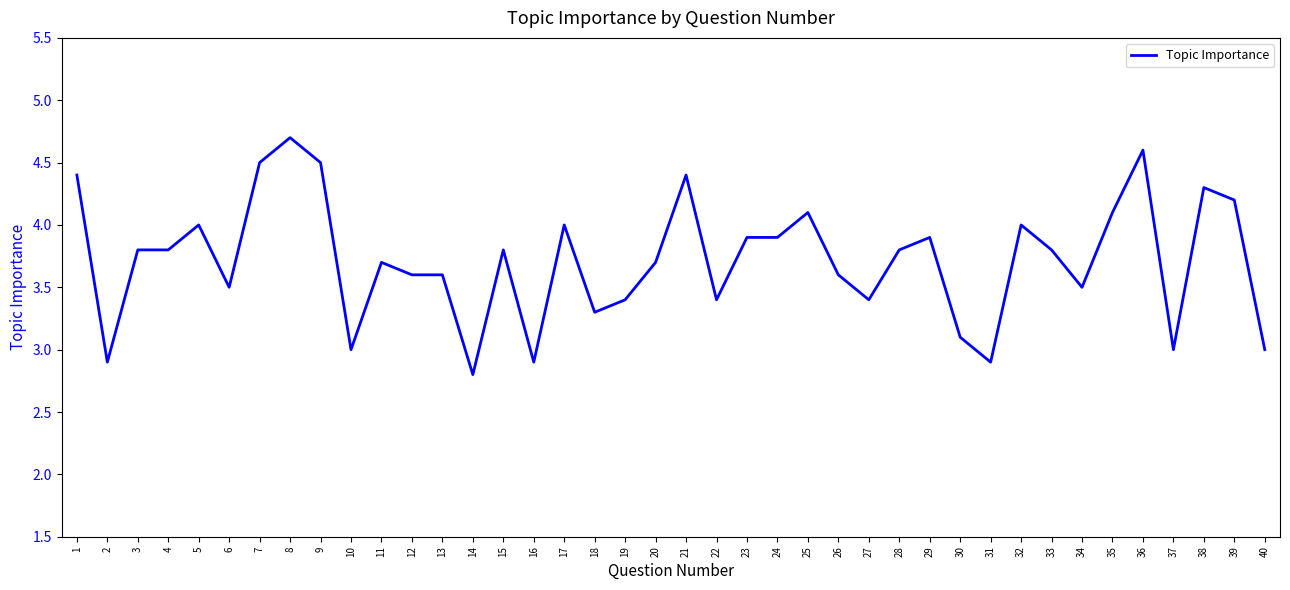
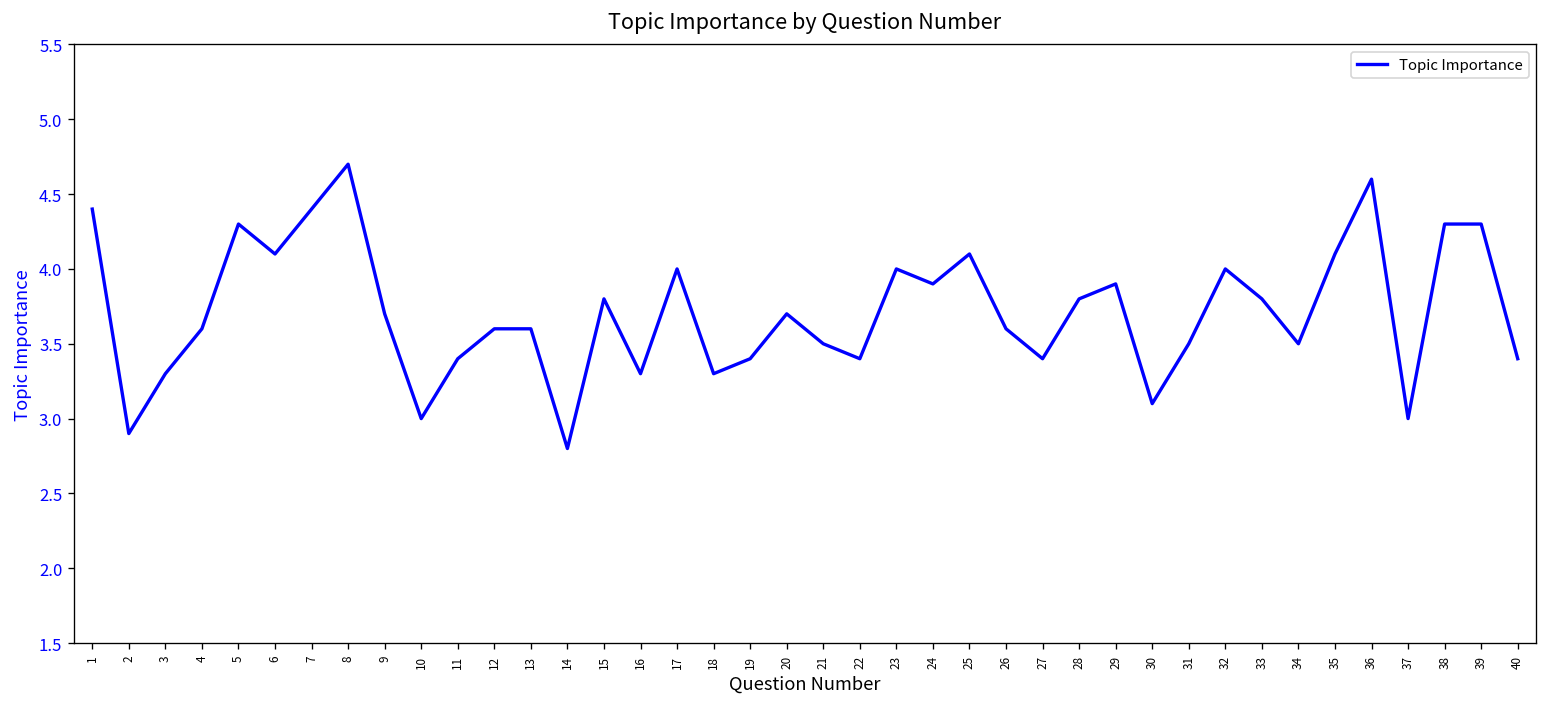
  {
    "1": 4.4,
    "2": 2.9,
-   "3": 3.8,
-   "4": 3.8,
-   "5": 4.0,
-   "6": 3.5,
-   "7": 4.5,
+   "3": 3.3,
+   "4": 3.6,
+   "5": 4.3,
+   "6": 4.1,
+   "7": 4.4,
    "8": 4.7,
-   "9": 4.5,
+   "9": 3.7,
    "10": 3.0,
-   "11": 3.7,
+   "11": 3.4,
    "12": 3.6,
    "13": 3.6,
    "14": 2.8,
    "15": 3.8,
-   "16": 2.9,
+   "16": 3.3,
    "17": 4.0,
    "18": 3.3,
    "19": 3.4,
    "20": 3.7,
-   "21": 4.4,
+   "21": 3.5,
    "22": 3.4,
-   "23": 3.9,
+   "23": 4.0,
    "24": 3.9,
    "25": 4.1,
    "26": 3.6,
    "27": 3.4,
    "28": 3.8,
    "29": 3.9,
    "30": 3.1,
-   "31": 2.9,
+   "31": 3.5,
    "32": 4.0,
    "33": 3.8,
    "34": 3.5,
    "35": 4.1,
    "36": 4.6,
    "37": 3.0,
    "38": 4.3,
-   "39": 4.2,
-   "40": 3.0
+   "39": 4.3,
+   "40": 3.4
  }
